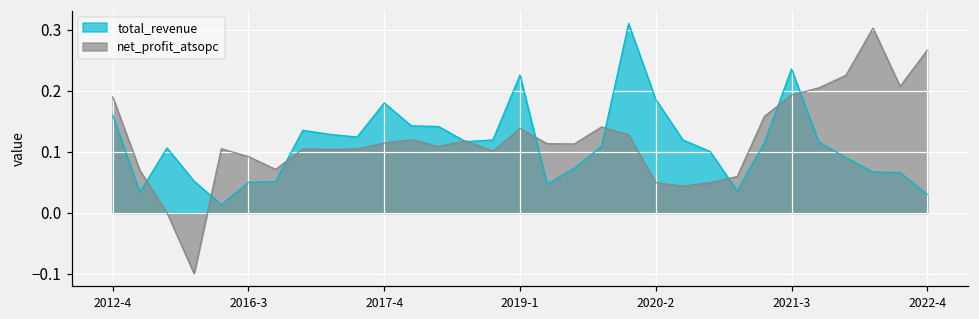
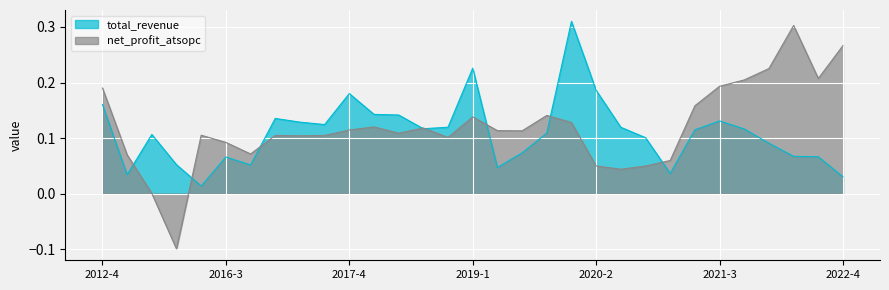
  {
    "total_revenue": {
      "2012-4": 0.16,
-     "2016-3": 0.05,
+     "2016-3": 0.07,
      "2017-4": 0.18,
      "2019-1": 0.23,
      "2020-2": 0.19,
-     "2021-3": 0.24,
+     "2021-3": 0.13,
      "2022-4": 0.03
    }
  }
